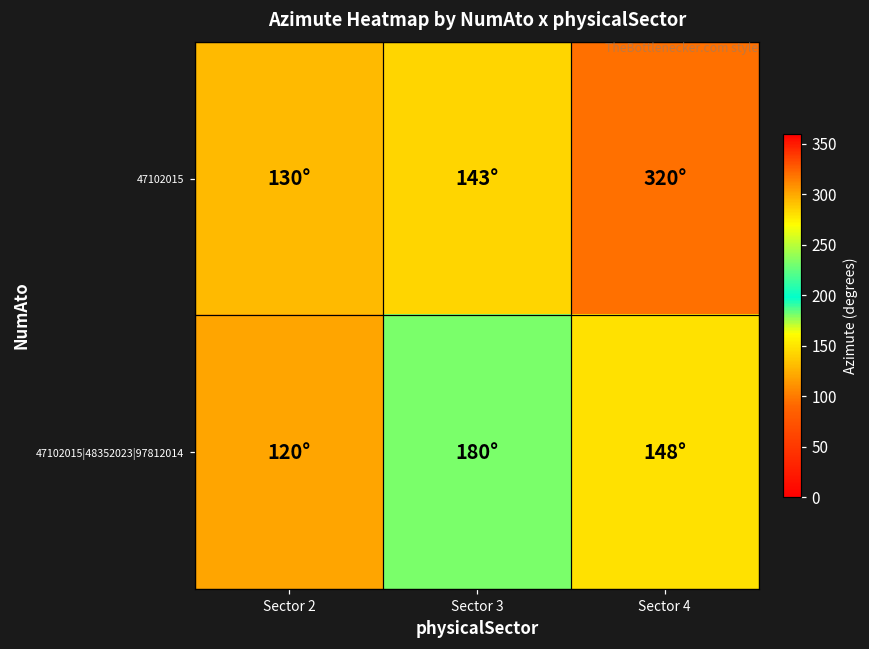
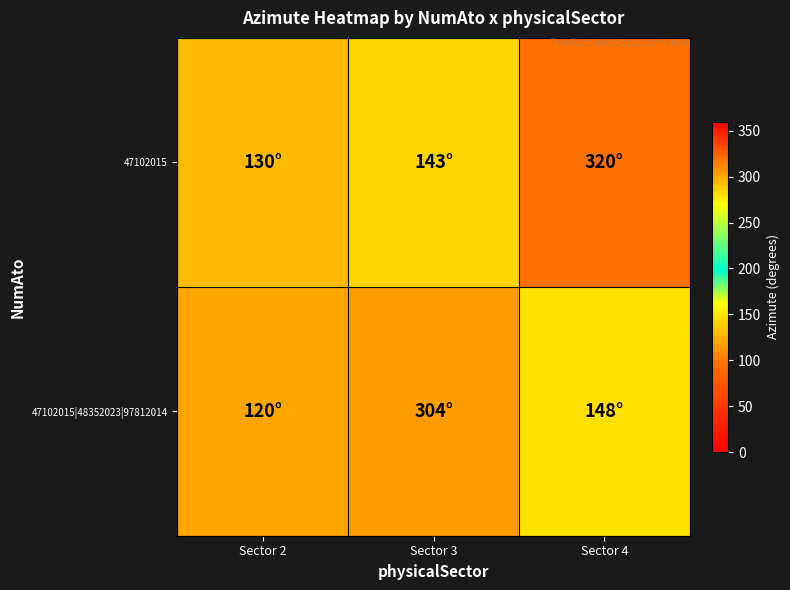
  {
    "47102015": {
      "Sector 2": "130°",
      "Sector 3": "143°"
    },
    "47102015|48352023|97812014": {
      "Sector 2": "120°",
-     "Sector 3": "180°",
+     "Sector 3": "304°",
      "Sector 4": "148°"
    }
  }
